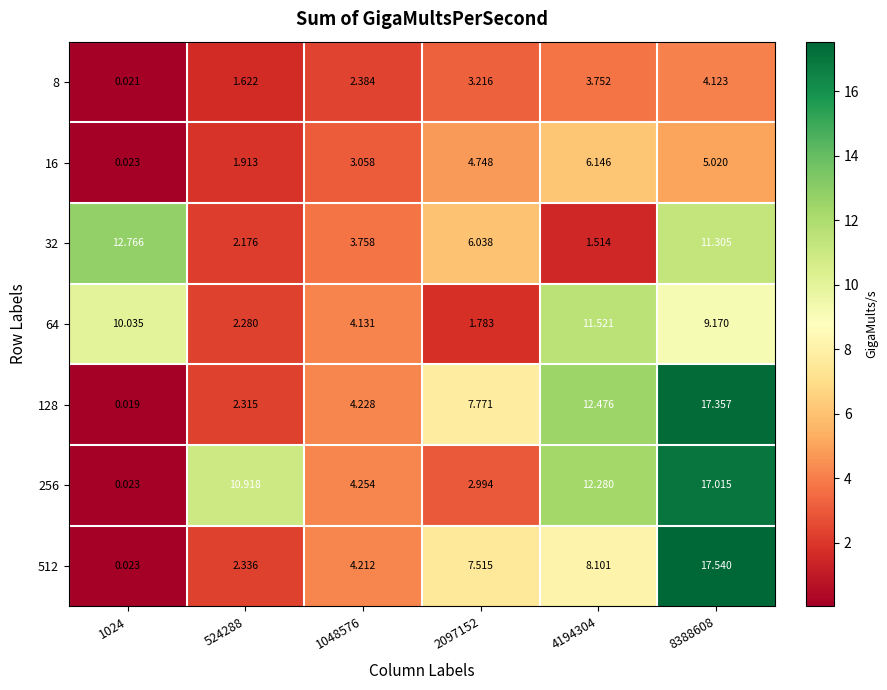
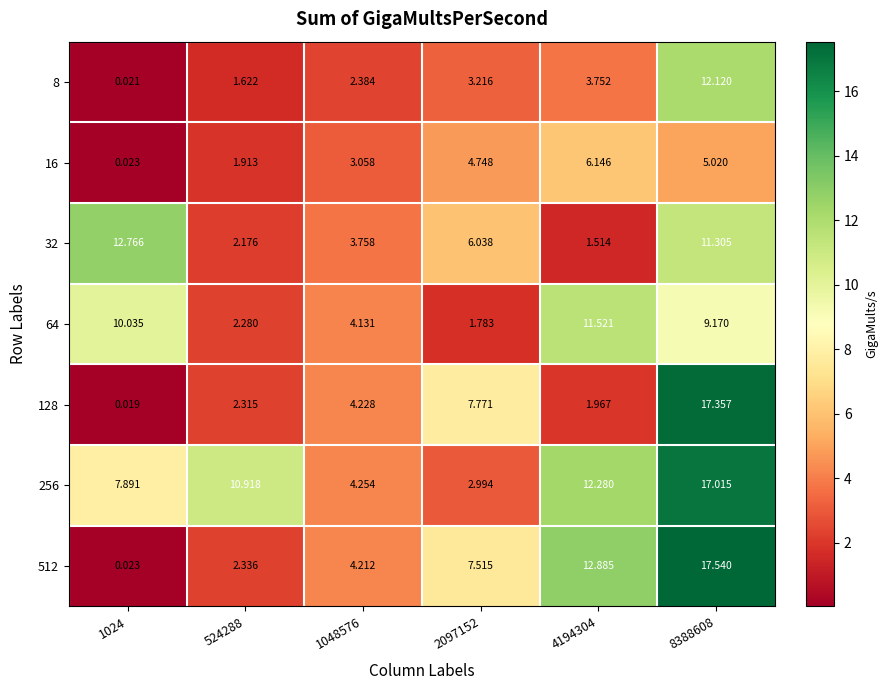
  {
    "8": {
      "1024": 0.021,
      "524288": 1.622,
      "1048576": 2.384,
      "2097152": 3.216,
      "4194304": 3.752,
-     "8388608": 4.123
+     "8388608": 12.120
    },
    "16": {
      "1024": 0.023,
      "524288": 1.913,
      "1048576": 3.058,
      "2097152": 4.748,
      "4194304": 6.146,
      "8388608": 5.020
    },
    "32": {
      "1024": 12.766,
      "524288": 2.176,
      "1048576": 3.758,
      "2097152": 6.038,
      "4194304": 1.514,
      "8388608": 11.305
    },
    "64": {
      "1024": 10.035,
      "524288": 2.280,
      "1048576": 4.131,
      "2097152": 1.783,
      "4194304": 11.521,
      "8388608": 9.170
    },
    "128": {
      "1024": 0.019,
      "524288": 2.315,
      "1048576": 4.228,
      "2097152": 7.771,
-     "4194304": 12.476,
+     "4194304": 1.967,
      "8388608": 17.357
    },
    "256": {
-     "1024": 0.023,
+     "1024": 7.891,
      "524288": 10.918,
      "1048576": 4.254,
      "2097152": 2.994,
      "4194304": 12.280,
      "8388608": 17.015
    },
    "512": {
      "1024": 0.023,
      "524288": 2.336,
      "1048576": 4.212,
      "2097152": 7.515,
-     "4194304": 8.101,
+     "4194304": 12.885,
      "8388608": 17.540
    }
  }
